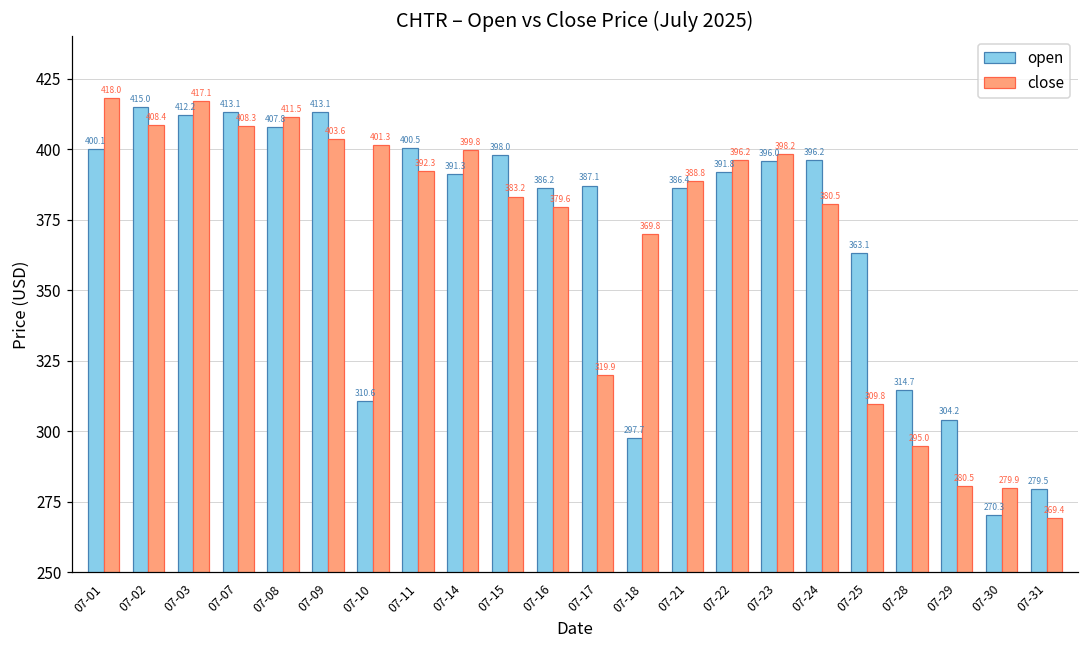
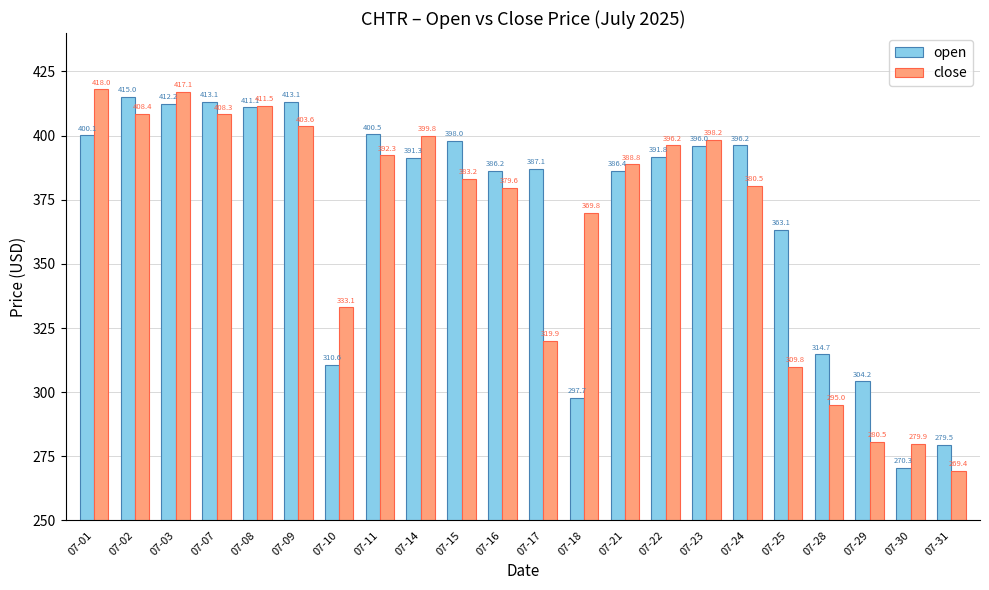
  {
    "open": {
      "07-01": 400.1,
      "07-02": 415.0,
      "07-03": 412.2,
      "07-07": 413.1,
-     "07-08": 407.8,
+     "07-08": 411.1,
      "07-09": 413.1,
      "07-10": 310.6,
      "07-11": 400.5,
      "07-14": 391.3,
      "07-15": 398.0,
      "07-16": 386.2,
      "07-17": 387.1,
      "07-18": 297.7,
      "07-21": 386.4,
      "07-22": 391.8,
      "07-23": 396.0,
      "07-24": 396.2,
      "07-25": 363.1,
      "07-28": 314.7,
      "07-29": 304.2,
      "07-30": 270.3,
      "07-31": 279.5
    },
    "close": {
      "07-01": 418.0,
      "07-02": 408.4,
      "07-03": 417.1,
      "07-07": 408.3,
      "07-09": 403.6,
-     "07-10": 401.3,
+     "07-10": 333.1,
      "07-11": 392.3,
      "07-14": 399.8,
      "07-15": 383.2,
      "07-16": 379.6,
      "07-17": 319.9,
      "07-18": 369.8,
      "07-21": 388.8,
      "07-22": 396.2,
      "07-23": 398.2,
      "07-24": 380.5,
      "07-25": 309.8,
      "07-28": 295.0,
      "07-29": 280.5,
      "07-30": 279.9,
      "07-31": 269.4
    }
  }
